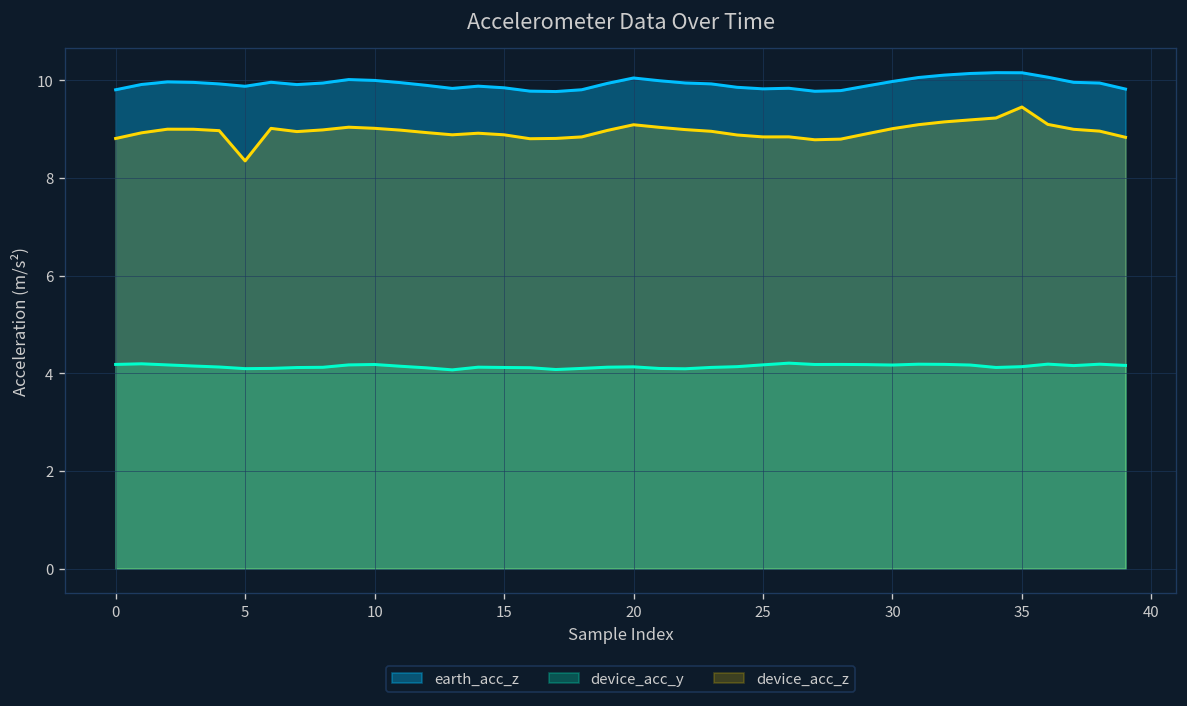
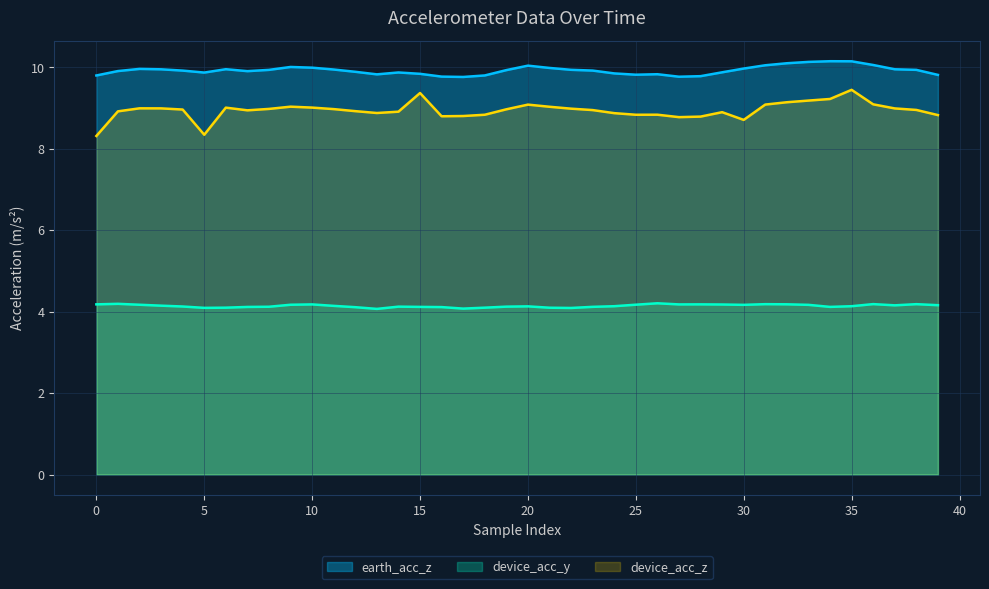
  {
    "device_acc_z": {
-     "0": 8.8,
+     "0": 8.3,
      "5": 8.3,
      "10": 9.0,
-     "15": 8.9,
+     "15": 9.4,
      "20": 9.1,
      "25": 8.8,
-     "30": 9.0,
+     "30": 8.7,
      "35": 9.4
    }
  }
